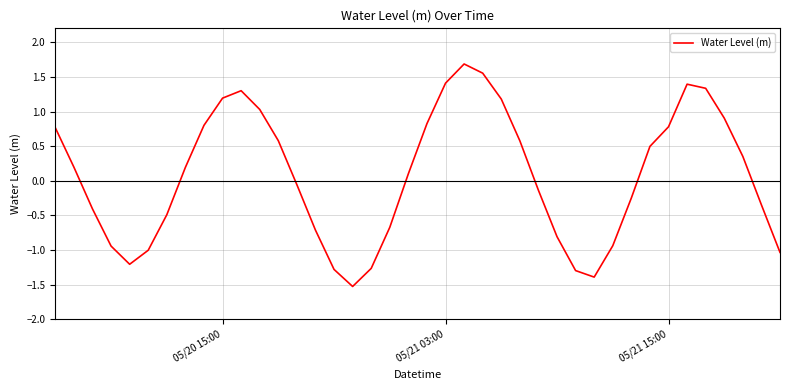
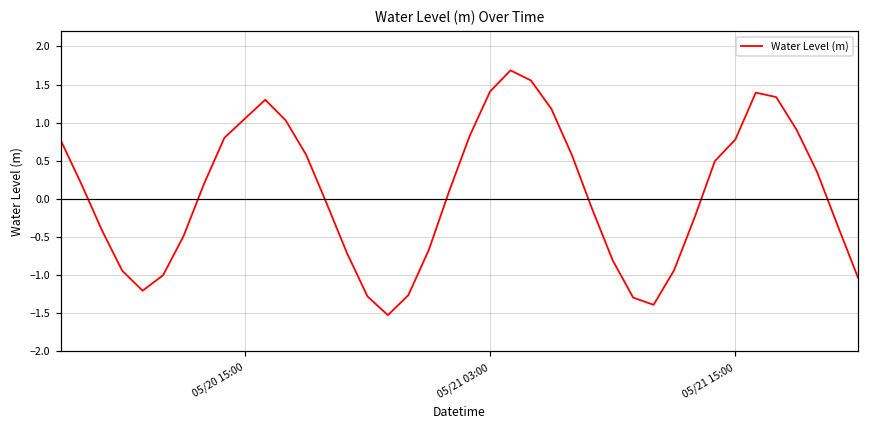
  {
-   "05/20 15:00": 1.2,
+   "05/20 15:00": 1.1,
    "05/21 03:00": 1.4,
    "05/21 15:00": 0.8
  }
